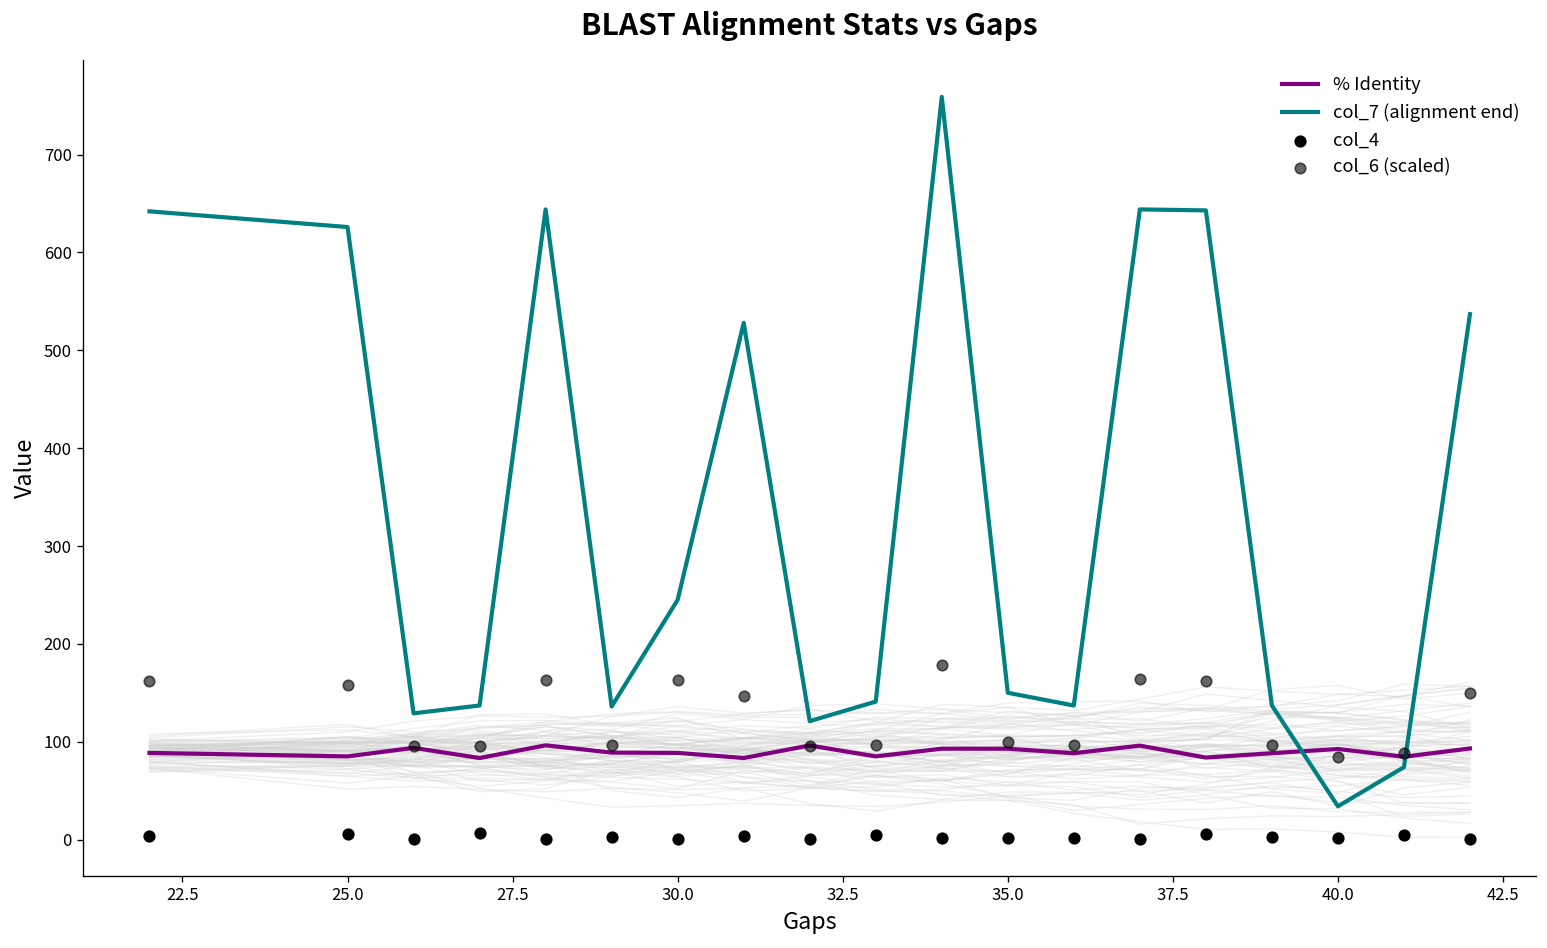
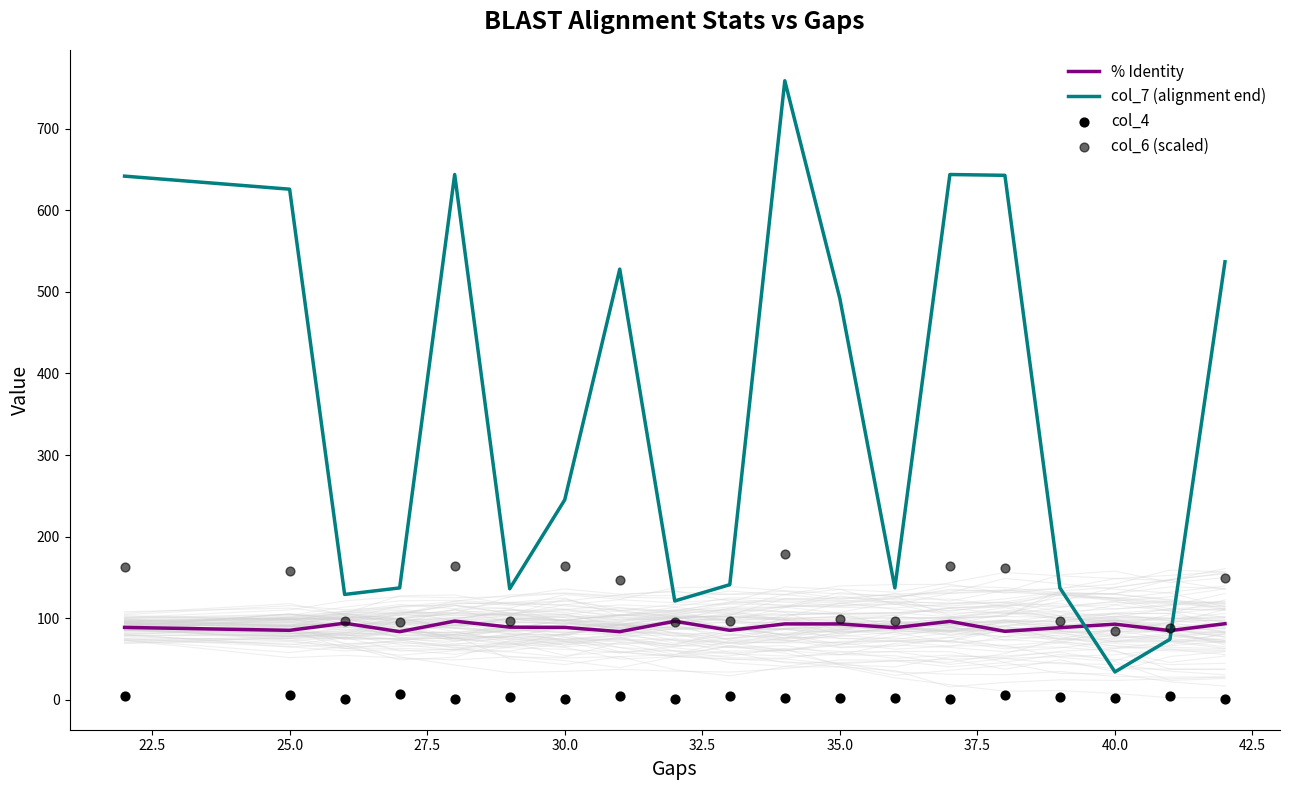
  {
    "col_7 (alignment end)": {
      "25.0": 630,
      "30.0": 250,
-     "35.0": 150
+     "35.0": 490
    }
  }
